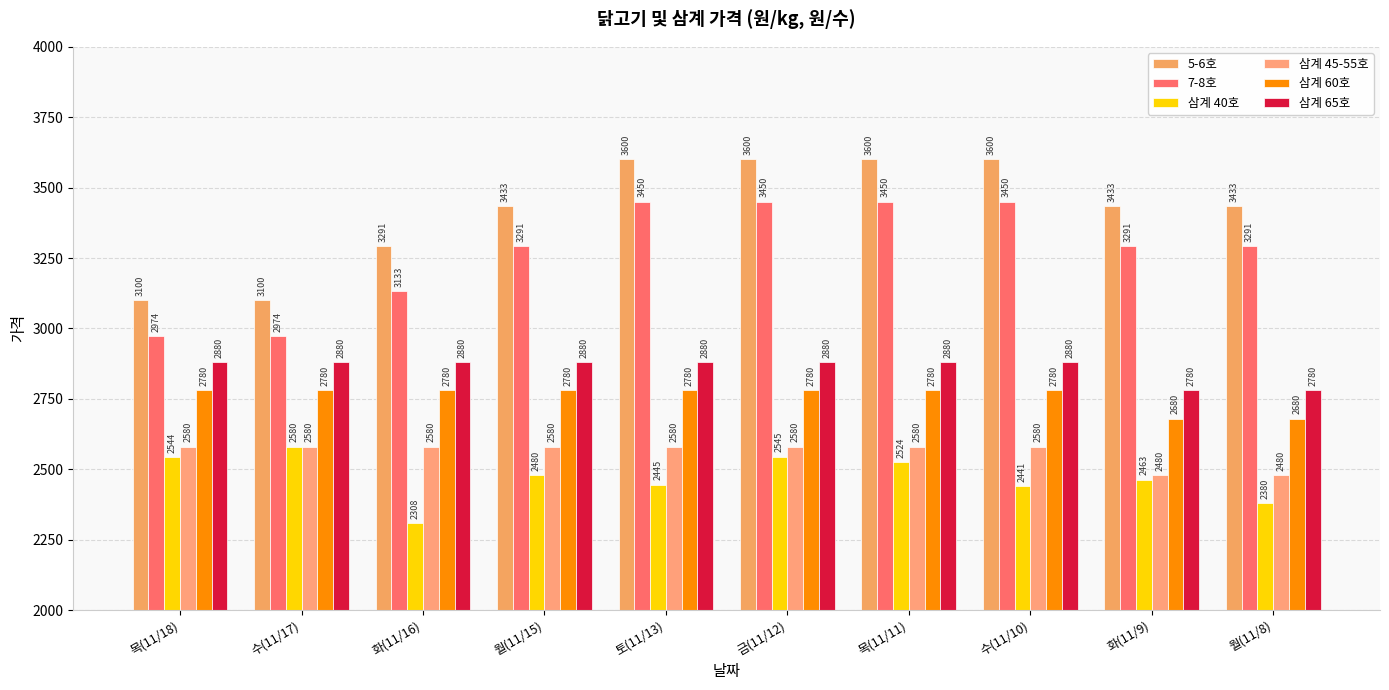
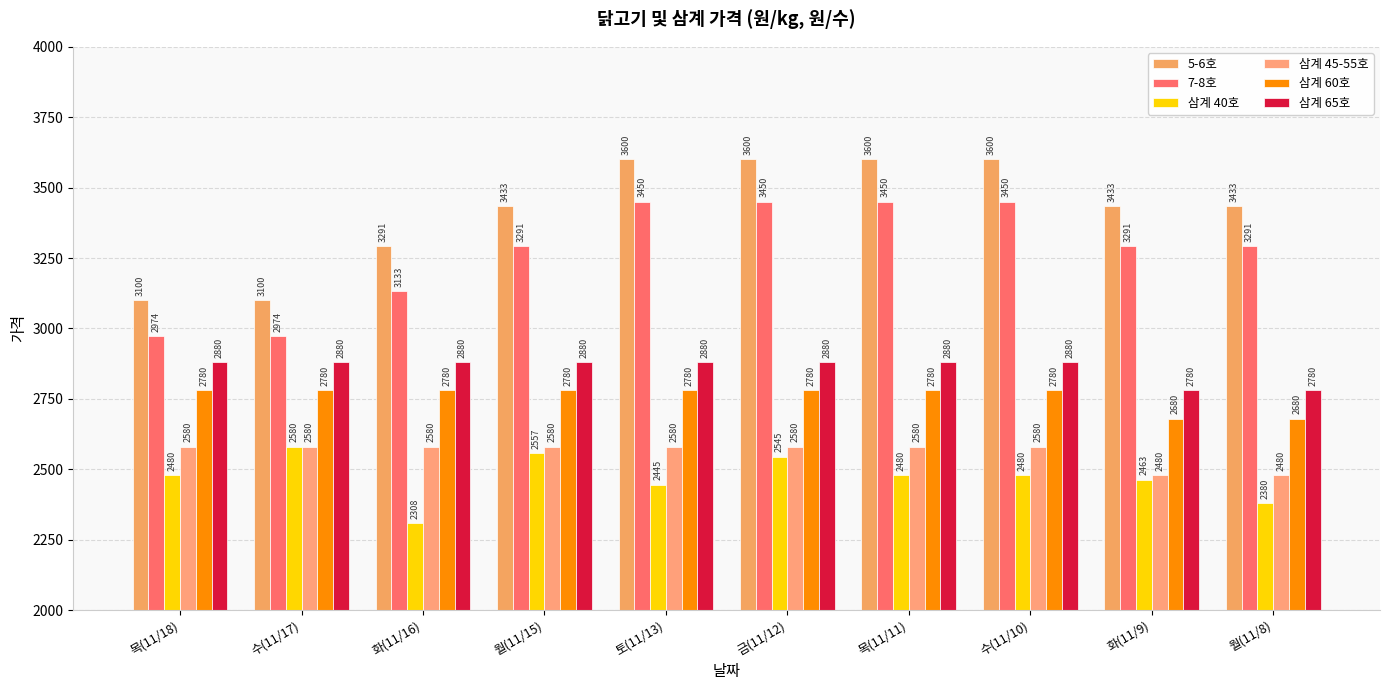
  {
    "삼계 40호": {
-     "목(11/18)": 2544,
+     "목(11/18)": 2480,
      "수(11/17)": 2580,
      "화(11/16)": 2308,
-     "월(11/15)": 2480,
+     "월(11/15)": 2557,
      "토(11/13)": 2445,
      "금(11/12)": 2545,
-     "목(11/11)": 2524,
-     "수(11/10)": 2441,
+     "목(11/11)": 2480,
+     "수(11/10)": 2480,
      "화(11/9)": 2463,
      "월(11/8)": 2380
    },
    "삼계 60호": {
      "목(11/18)": 2780,
      "수(11/17)": 2780,
      "화(11/16)": 2780,
      "월(11/15)": 2780,
      "토(11/13)": 2780,
      "금(11/12)": 2780,
      "목(11/11)": 2780,
      "수(11/10)": 2780,
      "화(11/9)": 2680,
      "월(11/8)": 2680
    },
    "삼계 65호": {
      "목(11/18)": 2880,
      "수(11/17)": 2880,
      "화(11/16)": 2880,
      "월(11/15)": 2880,
      "토(11/13)": 2880,
      "금(11/12)": 2880,
      "목(11/11)": 2880,
      "수(11/10)": 2880,
      "화(11/9)": 2780,
      "월(11/8)": 2780
    }
  }
